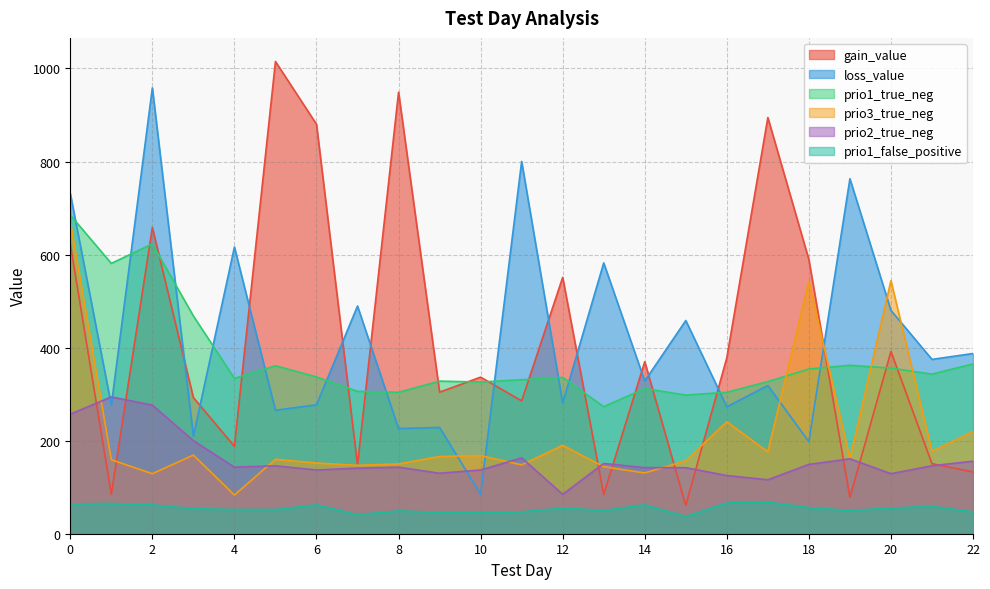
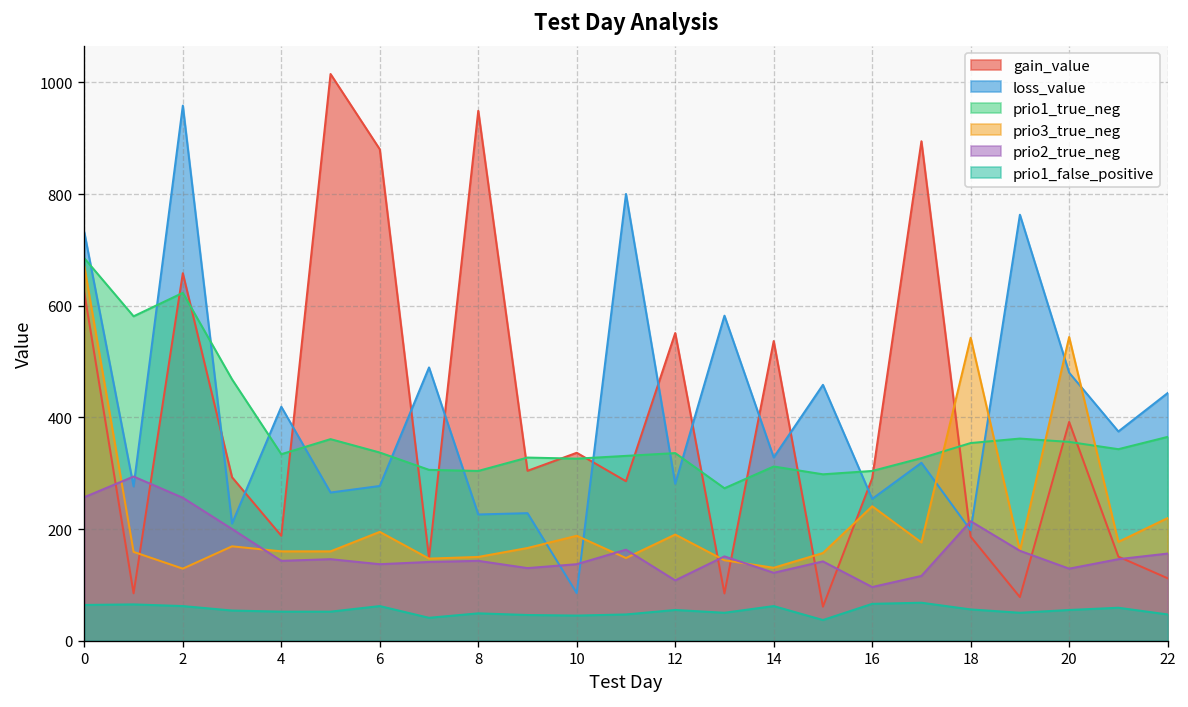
  {
    "gain_value": {
      "0": 620,
      "2": 660,
      "4": 190,
      "6": 880,
      "8": 950,
      "10": 340,
      "12": 550,
-     "14": 370,
-     "16": 380,
-     "18": 590,
+     "14": 540,
+     "16": 290,
+     "18": 190,
      "20": 390,
-     "22": 130
+     "22": 110
    },
    "loss_value": {
      "0": 730,
      "2": 960,
-     "4": 620,
+     "4": 420,
      "6": 280,
      "8": 230,
      "10": 90,
      "12": 280,
      "14": 330,
-     "16": 270,
+     "16": 250,
      "18": 200,
      "20": 480,
-     "22": 390
+     "22": 440
    },
    "prio3_true_neg": {
      "0": 670,
      "2": 130,
-     "4": 80,
-     "6": 150,
+     "4": 160,
+     "6": 190,
      "8": 150,
-     "10": 170,
+     "10": 190,
      "12": 190,
      "14": 130,
      "16": 240,
      "18": 540,
      "20": 540,
      "22": 220
    },
    "prio2_true_neg": {
      "0": 260,
-     "2": 280,
+     "2": 260,
      "4": 140,
      "6": 140,
      "8": 140,
      "10": 140,
-     "12": 80,
-     "14": 140,
-     "16": 130,
-     "18": 150,
+     "12": 110,
+     "14": 120,
+     "16": 100,
+     "18": 210,
      "20": 130,
      "22": 160
    }
  }
